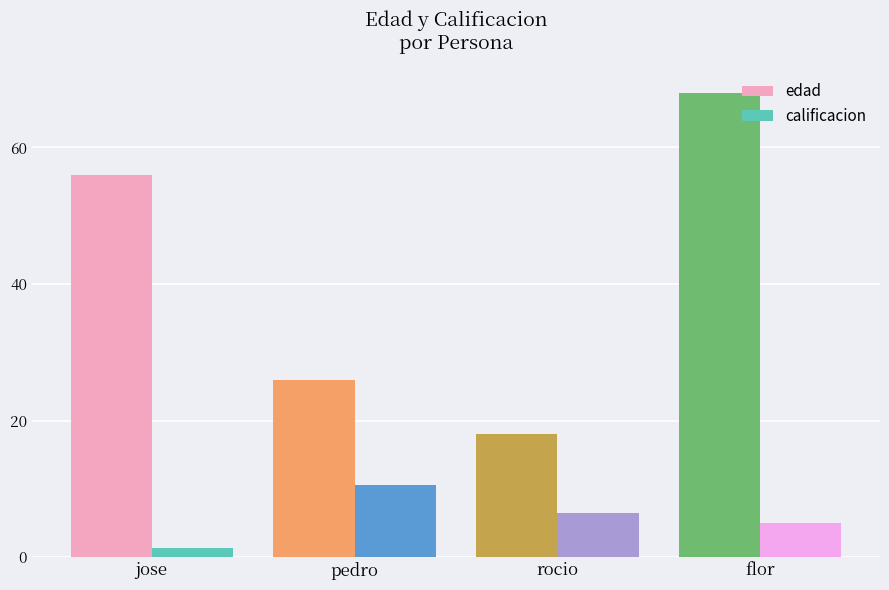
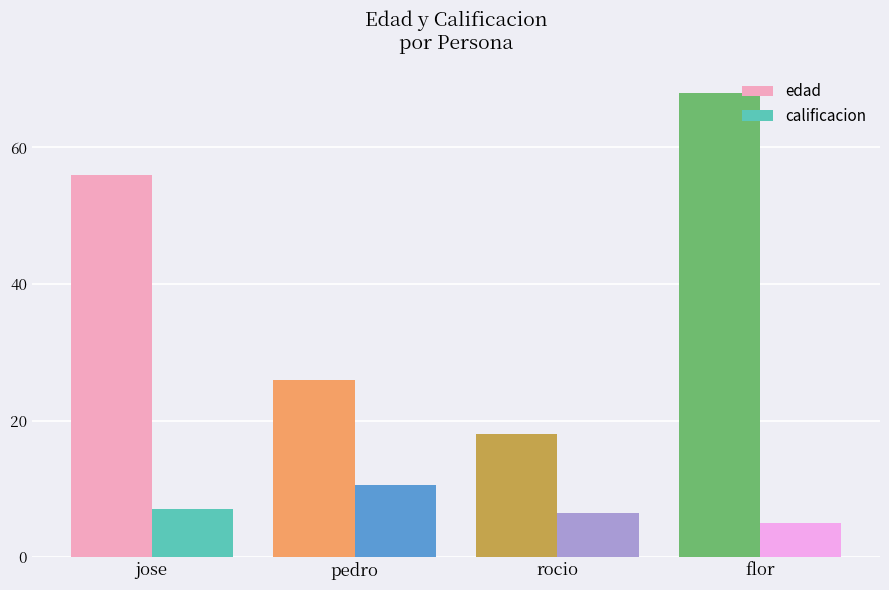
  {
    "edad": {
      "jose": 56,
      "pedro": 26,
      "rocio": 18,
      "flor": 68
    },
    "calificacion": {
-     "jose": 1,
+     "jose": 7,
      "pedro": 11,
      "rocio": 6,
      "flor": 5
    }
  }
